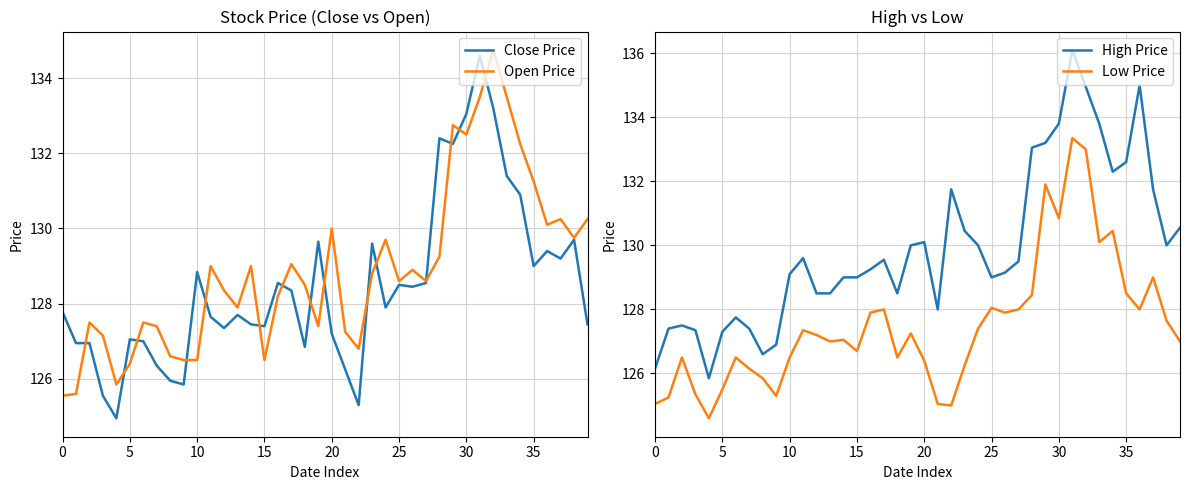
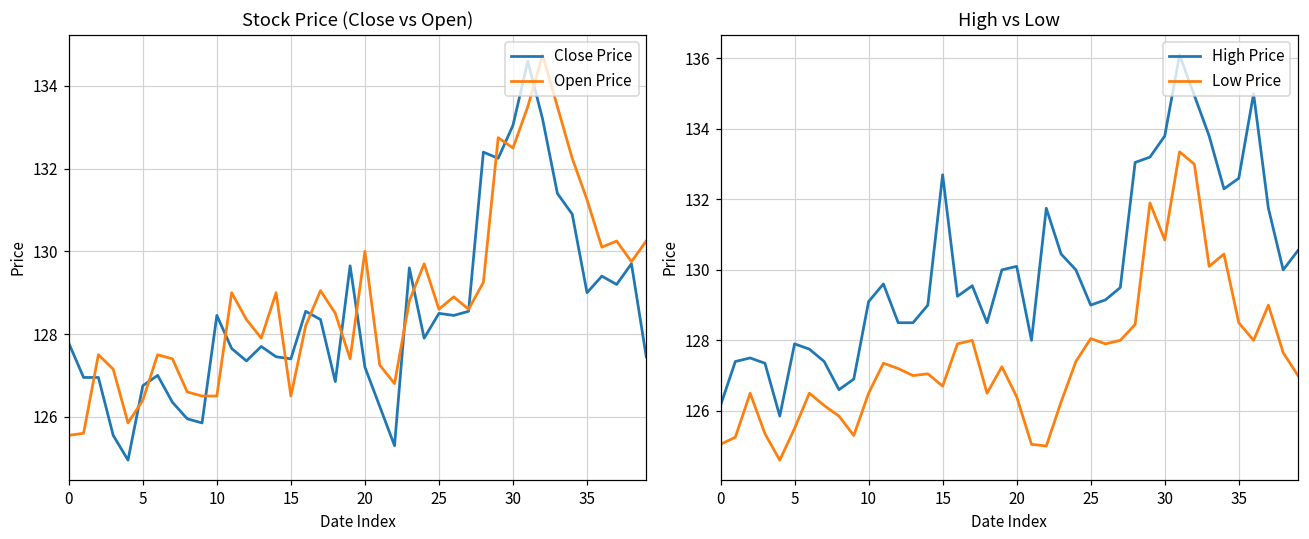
  {
    "Stock Price (Close vs Open)": {
      "Close Price": {
        "0": 127.8,
-       "5": 127.1,
-       "10": 128.8,
+       "5": 126.8,
+       "10": 128.5,
        "15": 127.4,
        "20": 127.2,
        "25": 128.5,
        "30": 133.1,
        "35": 129.0
      },
      "Open Price": {
        "0": 125.6,
        "5": 126.4,
        "10": 126.5,
        "15": 126.5,
        "20": 130.0,
        "25": 128.6,
        "30": 132.5,
        "35": 131.3
      }
    },
    "High vs Low": {
      "High Price": {
        "0": 126.2,
-       "5": 127.3,
+       "5": 127.9,
        "10": 129.1,
-       "15": 129.0,
+       "15": 132.7,
        "20": 130.1,
        "25": 129.0,
        "30": 133.8,
        "35": 132.6
      },
      "Low Price": {
        "0": 125.1,
        "5": 125.5,
        "10": 126.5,
        "15": 126.7,
        "20": 126.4,
        "25": 128.1,
        "30": 130.9,
        "35": 128.5
      }
    }
  }
